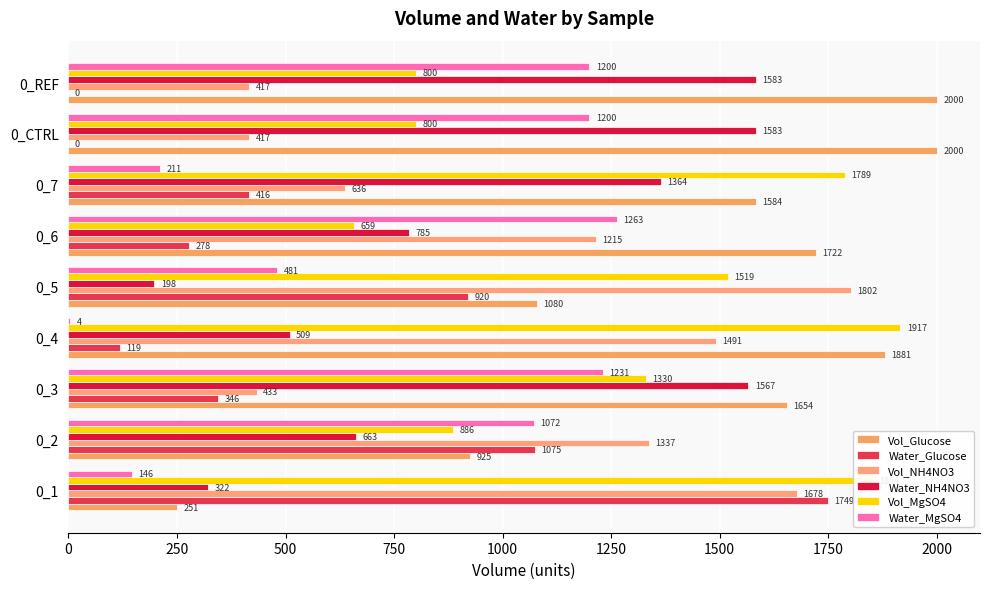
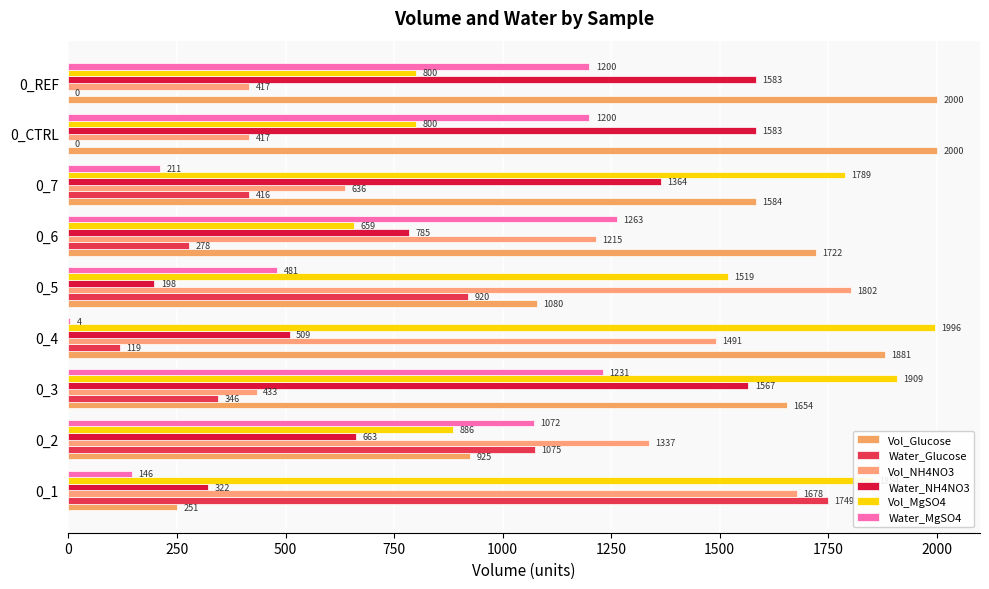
  {
    "Vol_MgSO4": {
      "0_REF": 800,
      "0_CTRL": 800,
      "0_7": 1789,
      "0_6": 659,
      "0_5": 1519,
-     "0_4": 1917,
-     "0_3": 1330,
+     "0_4": 1996,
+     "0_3": 1909,
      "0_2": 886
    },
    "Water_MgSO4": {
      "0_REF": 1200,
      "0_CTRL": 1200,
      "0_7": 211,
      "0_6": 1263,
      "0_5": 481,
      "0_4": 4,
      "0_3": 1231,
      "0_2": 1072,
      "0_1": 146
    }
  }
